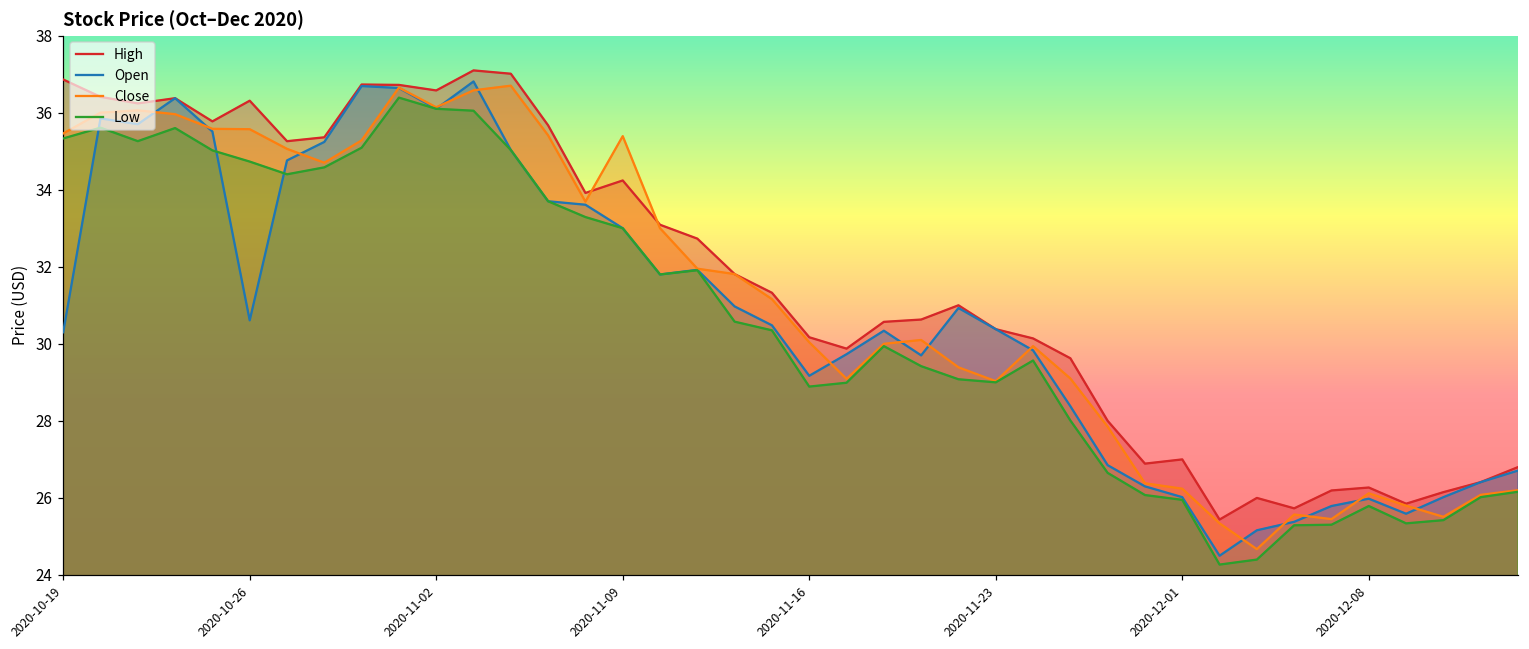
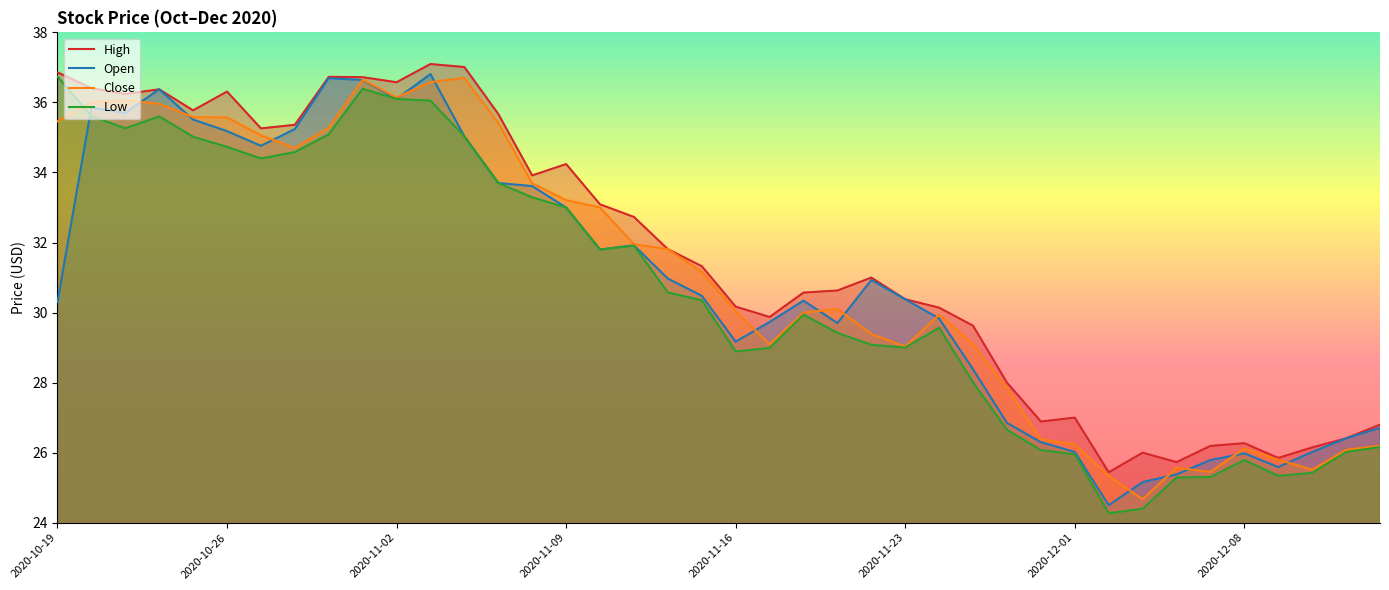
  {
    "High": {
      "2020-10-19": 36.9,
      "2020-10-26": 36.3,
      "2020-11-02": 36.6,
      "2020-11-09": 34.2,
      "2020-11-16": 30.2,
      "2020-12-01": 27.0,
      "2020-12-08": 26.3
    },
    "Open": {
      "2020-10-19": 30.3,
-     "2020-10-26": 30.6,
+     "2020-10-26": 35.2,
      "2020-11-16": 29.2,
      "2020-12-08": 26.0
    },
    "Close": {
      "2020-10-19": 35.5,
      "2020-10-26": 35.6,
-     "2020-11-09": 35.4,
+     "2020-11-09": 33.2,
      "2020-11-16": 30.0,
      "2020-12-01": 26.2,
      "2020-12-08": 26.1
    },
    "Low": {
-     "2020-10-19": 35.3,
+     "2020-10-19": 36.7,
      "2020-10-26": 34.7,
      "2020-11-16": 28.9,
      "2020-12-08": 25.8
    }
  }
